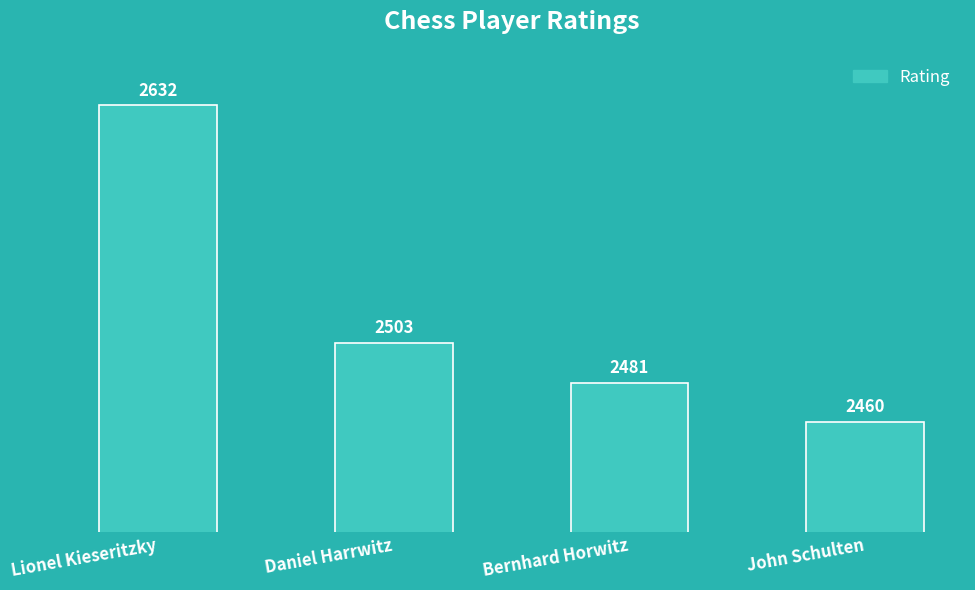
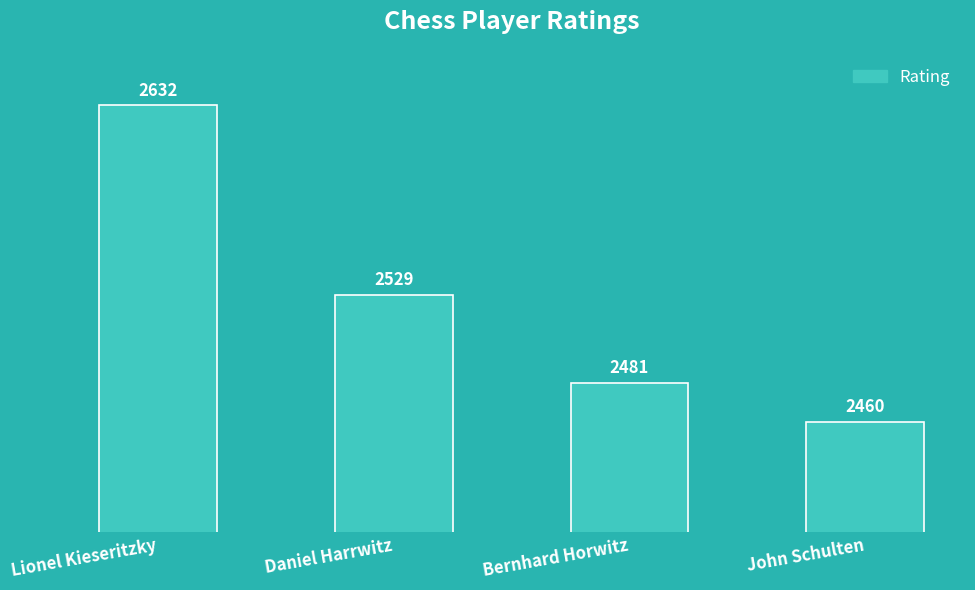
  {
    "Lionel Kieseritzky": 2632,
-   "Daniel Harrwitz": 2503,
+   "Daniel Harrwitz": 2529,
    "Bernhard Horwitz": 2481,
    "John Schulten": 2460
  }
